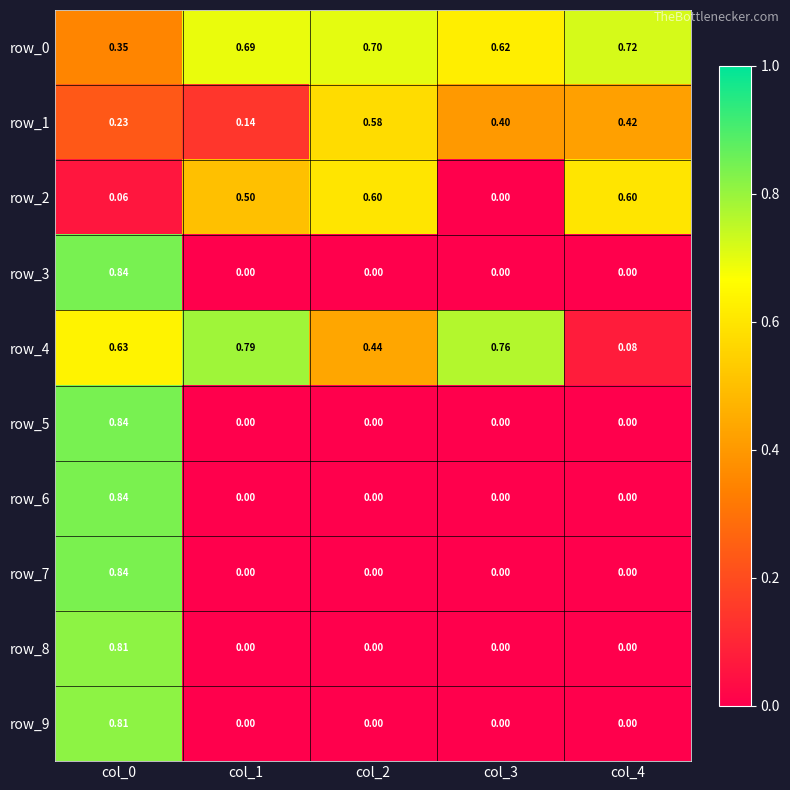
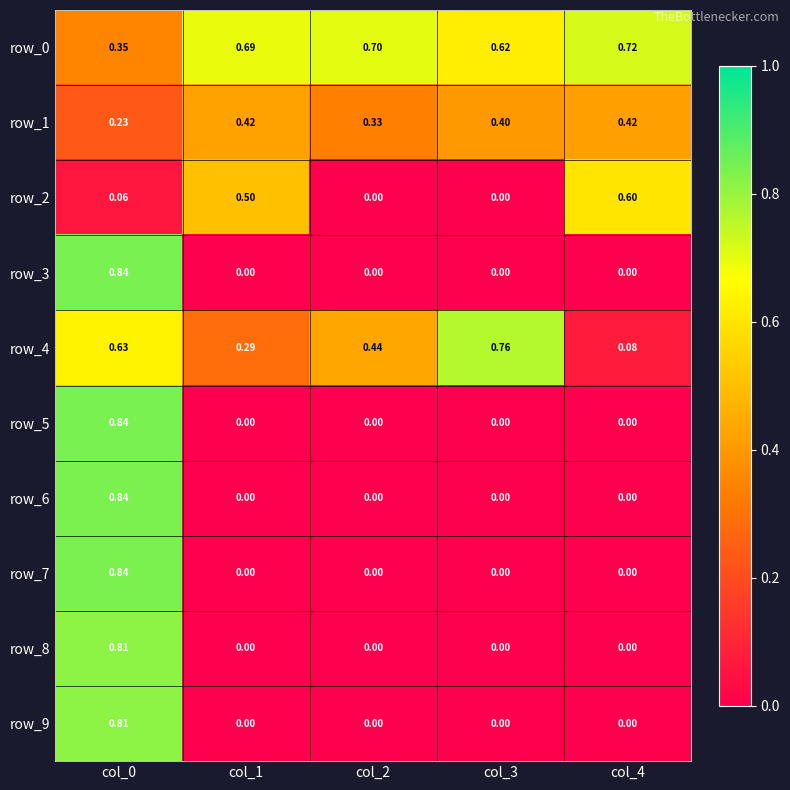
  {
    "row_0": {
      "col_0": 0.35,
      "col_1": 0.69,
      "col_2": 0.70,
      "col_3": 0.62,
      "col_4": 0.72
    },
    "row_1": {
      "col_0": 0.23,
-     "col_1": 0.14,
-     "col_2": 0.58,
+     "col_1": 0.42,
+     "col_2": 0.33,
      "col_3": 0.40,
      "col_4": 0.42
    },
    "row_2": {
      "col_0": 0.06,
      "col_1": 0.50,
-     "col_2": 0.60,
+     "col_2": 0.00,
      "col_3": 0.00,
      "col_4": 0.60
    },
    "row_3": {
      "col_0": 0.84,
      "col_1": 0.00,
      "col_2": 0.00,
      "col_3": 0.00,
      "col_4": 0.00
    },
    "row_4": {
      "col_0": 0.63,
-     "col_1": 0.79,
+     "col_1": 0.29,
      "col_2": 0.44,
      "col_3": 0.76,
      "col_4": 0.08
    },
    "row_5": {
      "col_0": 0.84,
      "col_1": 0.00,
      "col_2": 0.00,
      "col_3": 0.00,
      "col_4": 0.00
    },
    "row_6": {
      "col_0": 0.84,
      "col_1": 0.00,
      "col_2": 0.00,
      "col_3": 0.00,
      "col_4": 0.00
    },
    "row_7": {
      "col_0": 0.84,
      "col_1": 0.00,
      "col_2": 0.00,
      "col_3": 0.00,
      "col_4": 0.00
    },
    "row_8": {
      "col_0": 0.81,
      "col_1": 0.00,
      "col_2": 0.00,
      "col_3": 0.00,
      "col_4": 0.00
    },
    "row_9": {
      "col_0": 0.81,
      "col_1": 0.00,
      "col_2": 0.00,
      "col_3": 0.00,
      "col_4": 0.00
    }
  }
